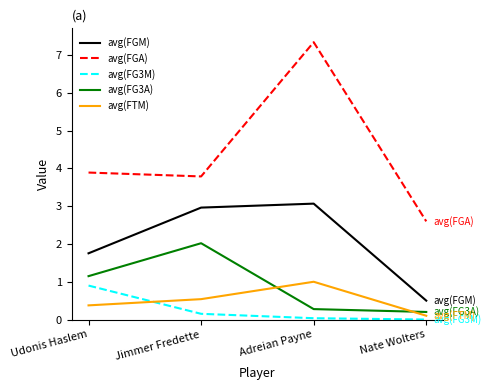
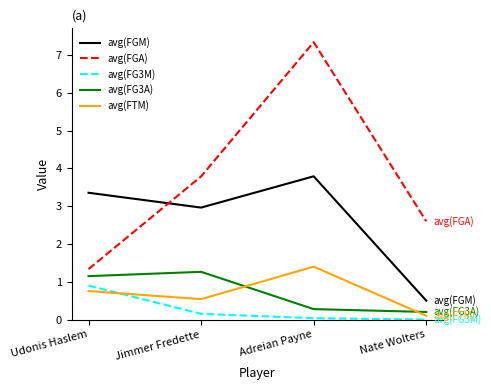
  {
    "avg(FGM)": {
-     "Udonis Haslem": 1.8,
+     "Udonis Haslem": 3.4,
      "Jimmer Fredette": 3.0,
-     "Adreian Payne": 3.1,
+     "Adreian Payne": 3.8,
      "Nate Wolters": 0.5
    },
    "avg(FGA)": {
-     "Udonis Haslem": 3.9,
+     "Udonis Haslem": 1.3,
      "Jimmer Fredette": 3.8,
      "Adreian Payne": 7.3,
      "Nate Wolters": 2.6
    },
    "avg(FG3M)": {
      "Udonis Haslem": 0.9,
      "Jimmer Fredette": 0.2,
      "Adreian Payne": 0.0,
      "Nate Wolters": 0.0
    },
    "avg(FG3A)": {
      "Udonis Haslem": 1.1,
-     "Jimmer Fredette": 2.0,
+     "Jimmer Fredette": 1.3,
      "Adreian Payne": 0.3,
      "Nate Wolters": 0.2
    },
    "avg(FTM)": {
-     "Udonis Haslem": 0.4,
+     "Udonis Haslem": 0.8,
      "Jimmer Fredette": 0.5,
-     "Adreian Payne": 1.0,
+     "Adreian Payne": 1.4,
      "Nate Wolters": 0.1
    }
  }
